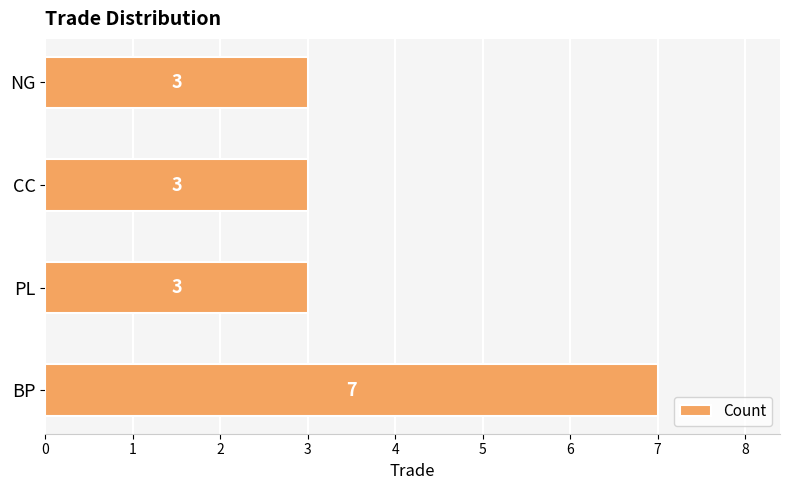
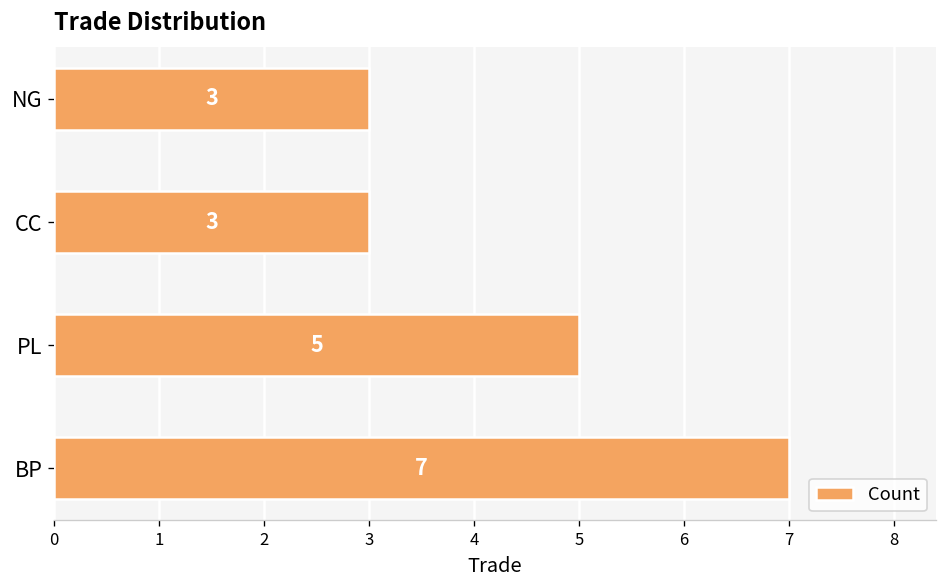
  {
    "NG": 3,
    "CC": 3,
-   "PL": 3,
+   "PL": 5,
    "BP": 7
  }
